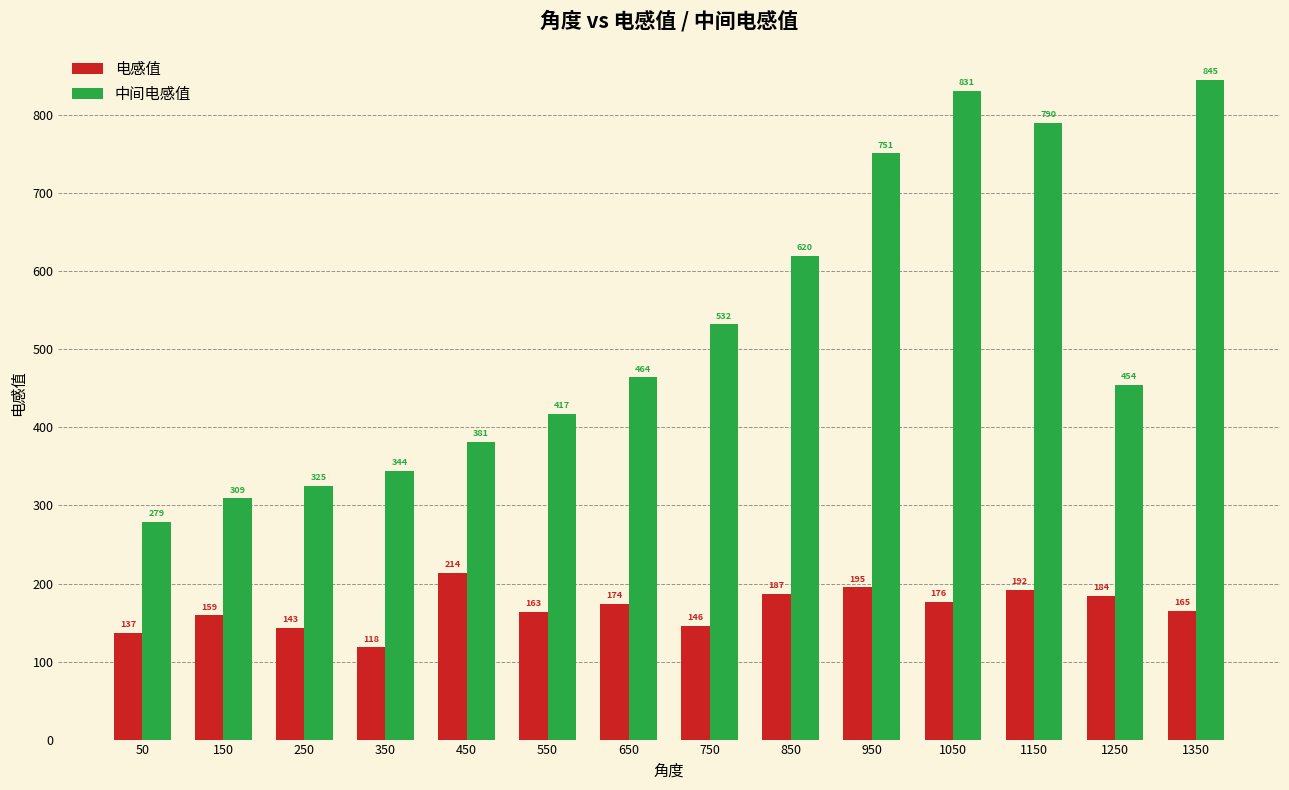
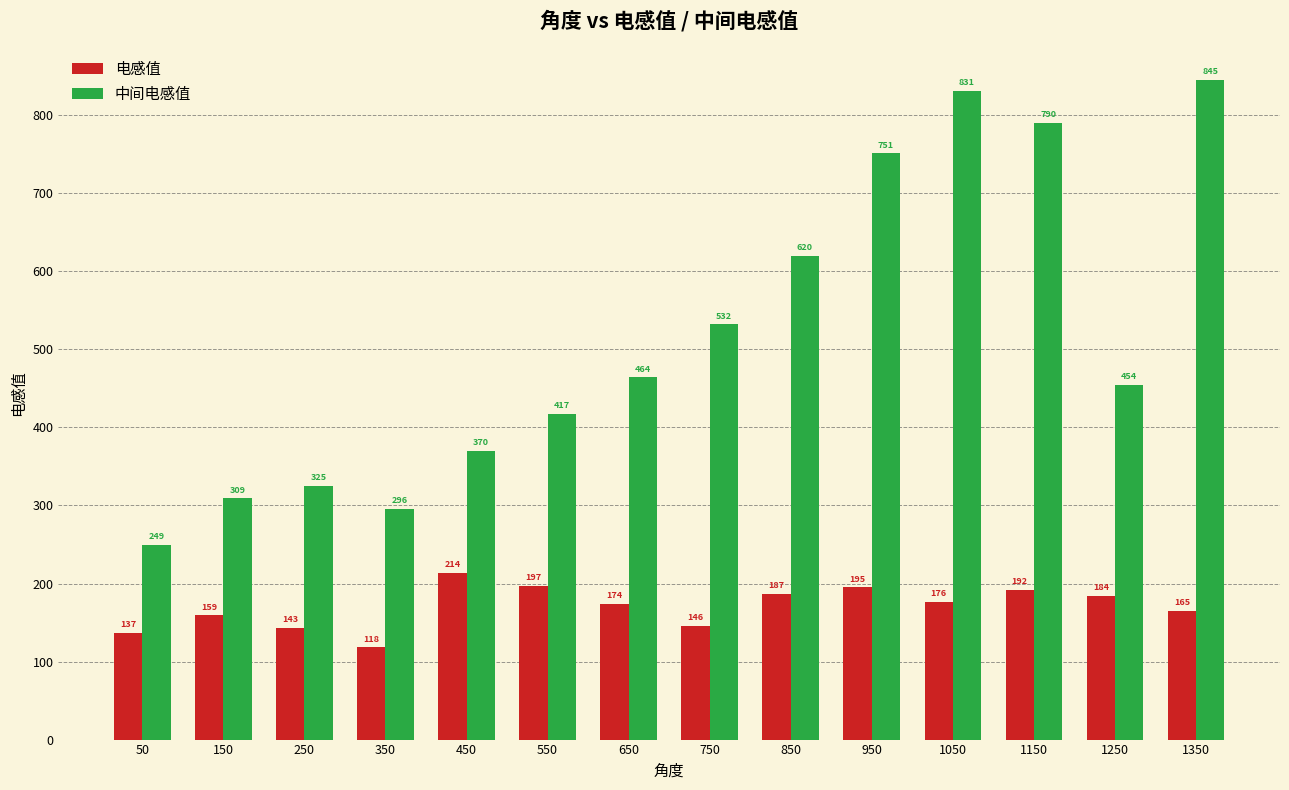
  {
    "电感值": {
      "50": 137,
      "150": 159,
      "250": 143,
      "350": 118,
      "450": 214,
-     "550": 163,
+     "550": 197,
      "650": 174,
      "750": 146,
      "850": 187,
      "950": 195,
      "1050": 176,
      "1150": 192,
      "1250": 184,
      "1350": 165
    },
    "中间电感值": {
-     "50": 279,
+     "50": 249,
      "150": 309,
      "250": 325,
-     "350": 344,
-     "450": 381,
+     "350": 296,
+     "450": 370,
      "550": 417,
      "650": 464,
      "750": 532,
      "850": 620,
      "950": 751,
      "1050": 831,
      "1150": 790,
      "1250": 454,
      "1350": 845
    }
  }
